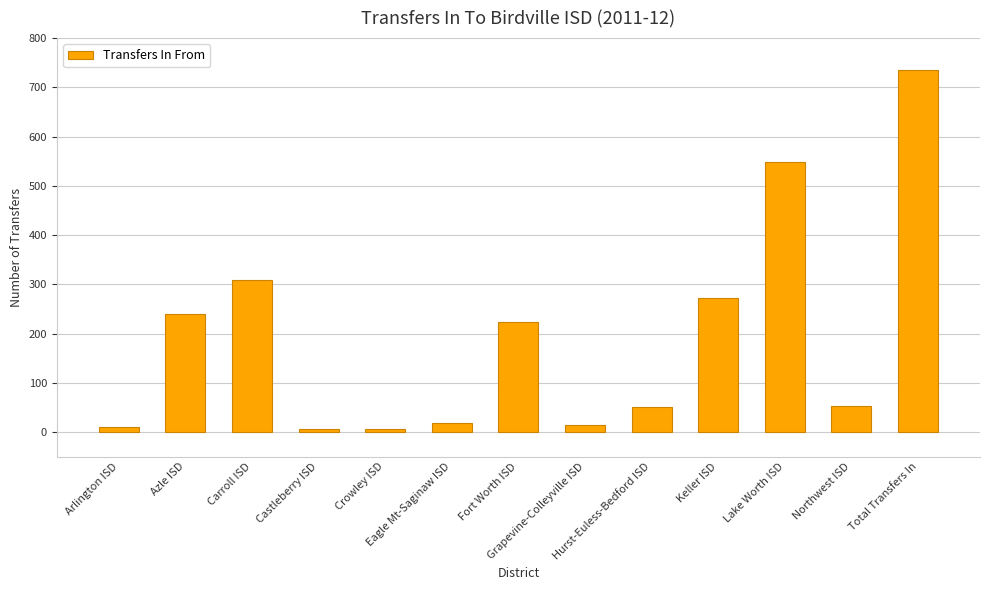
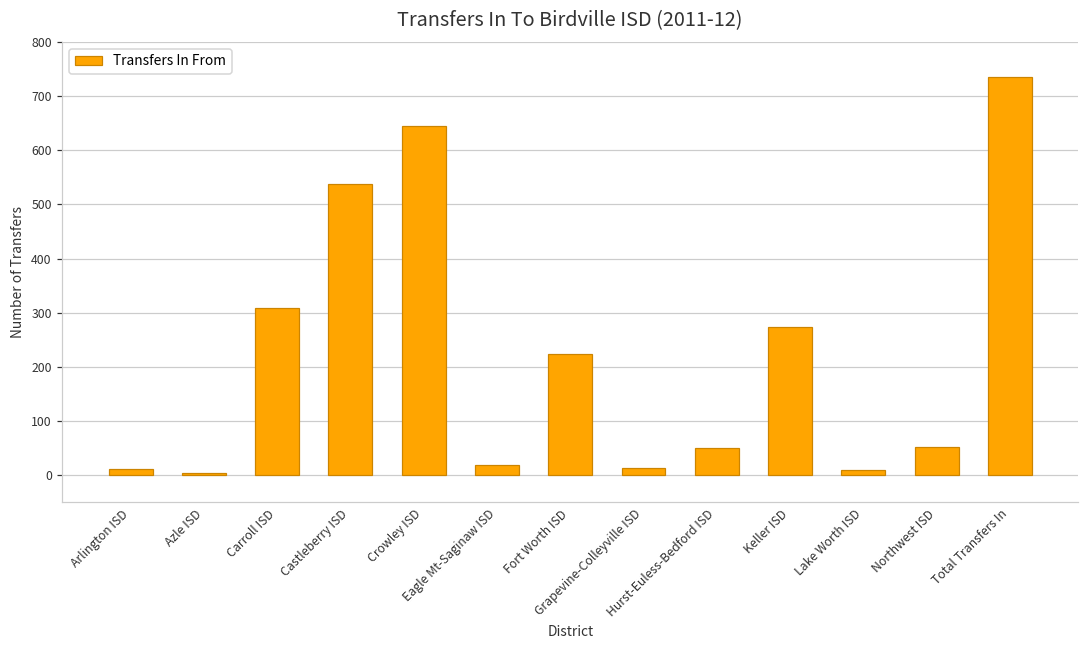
  {
    "Arlington ISD": 10,
-   "Azle ISD": 240,
+   "Azle ISD": 10,
    "Carroll ISD": 310,
-   "Castleberry ISD": 10,
-   "Crowley ISD": 10,
+   "Castleberry ISD": 540,
+   "Crowley ISD": 650,
    "Eagle Mt-Saginaw ISD": 20,
    "Fort Worth ISD": 220,
    "Grapevine-Colleyville ISD": 10,
    "Hurst-Euless-Bedford ISD": 50,
    "Keller ISD": 270,
-   "Lake Worth ISD": 550,
+   "Lake Worth ISD": 10,
    "Northwest ISD": 50,
    "Total Transfers In": 740
  }
